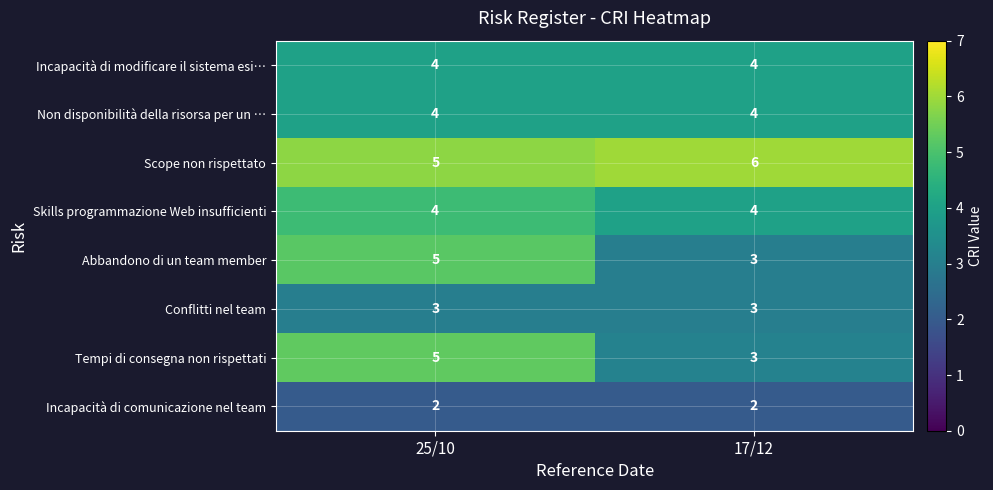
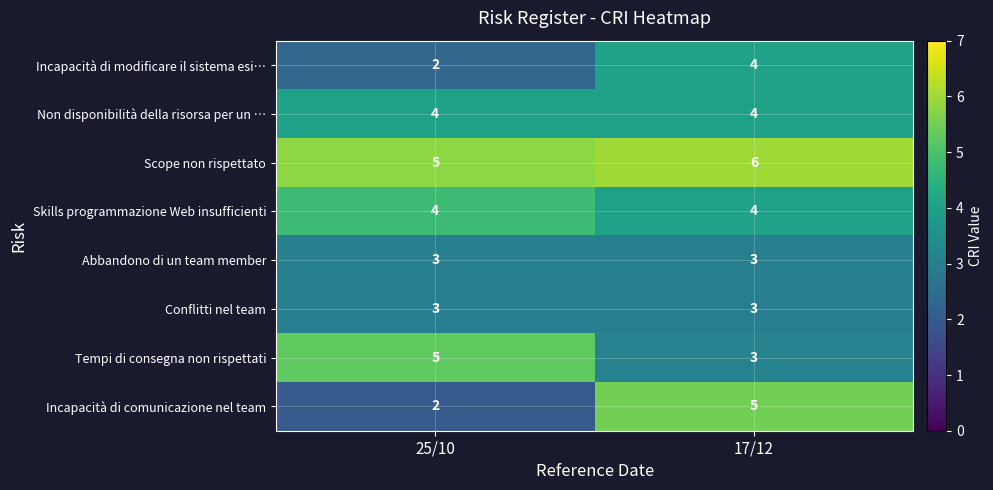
  {
    "Incapacità di modificare il sistema esi…": {
-     "25/10": 4,
+     "25/10": 2,
      "17/12": 4
    },
    "Non disponibilità della risorsa per un …": {
      "25/10": 4,
      "17/12": 4
    },
    "Scope non rispettato": {
      "25/10": 5,
      "17/12": 6
    },
    "Skills programmazione Web insufficienti": {
      "25/10": 4,
      "17/12": 4
    },
    "Abbandono di un team member": {
-     "25/10": 5,
+     "25/10": 3,
      "17/12": 3
    },
    "Conflitti nel team": {
      "25/10": 3,
      "17/12": 3
    },
    "Tempi di consegna non rispettati": {
      "25/10": 5,
      "17/12": 3
    },
    "Incapacità di comunicazione nel team": {
      "25/10": 2,
-     "17/12": 2
+     "17/12": 5
    }
  }
